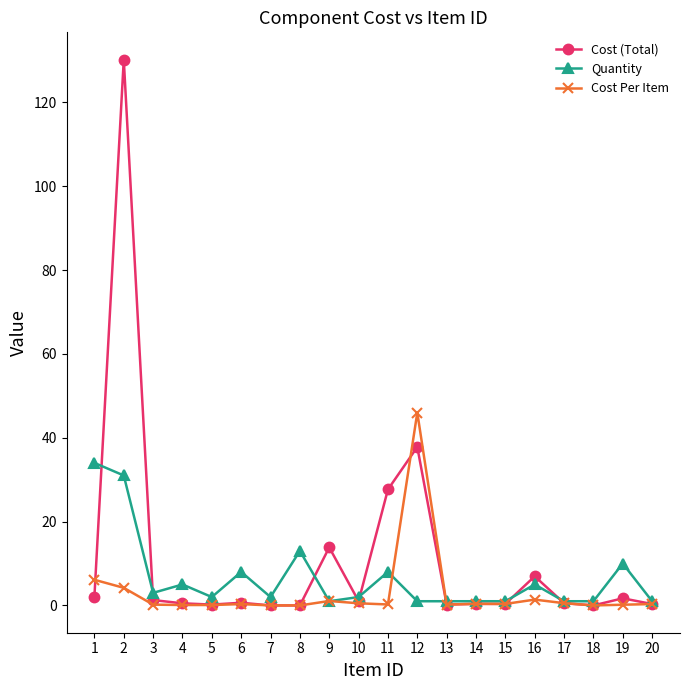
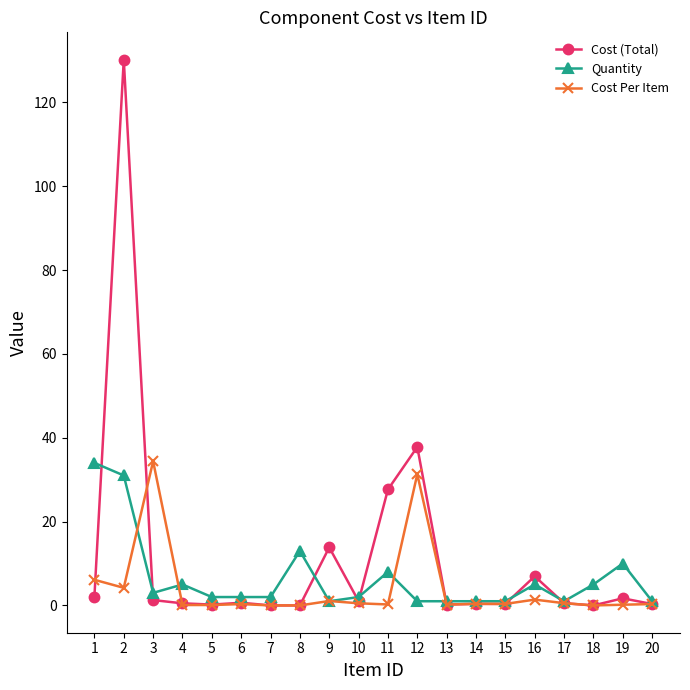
  {
    "Cost (Total)": {
      "1": 2,
      "2": 130,
      "3": 1,
      "9": 14,
      "11": 28,
      "12": 38,
      "16": 7,
      "19": 2
    },
    "Quantity": {
      "1": 34,
      "2": 31,
      "3": 3,
      "4": 5,
      "5": 2,
-     "6": 8,
+     "6": 2,
      "7": 2,
      "8": 13,
      "10": 2,
      "11": 8,
      "12": 1,
      "13": 1,
      "14": 1,
      "15": 1,
      "16": 5,
-     "18": 1,
+     "18": 5,
      "19": 10,
      "20": 1
    },
    "Cost Per Item": {
      "1": 6,
      "2": 4,
-     "3": 0,
+     "3": 34,
      "11": 0,
-     "12": 46,
+     "12": 31,
      "16": 1,
      "19": 0
    }
  }
